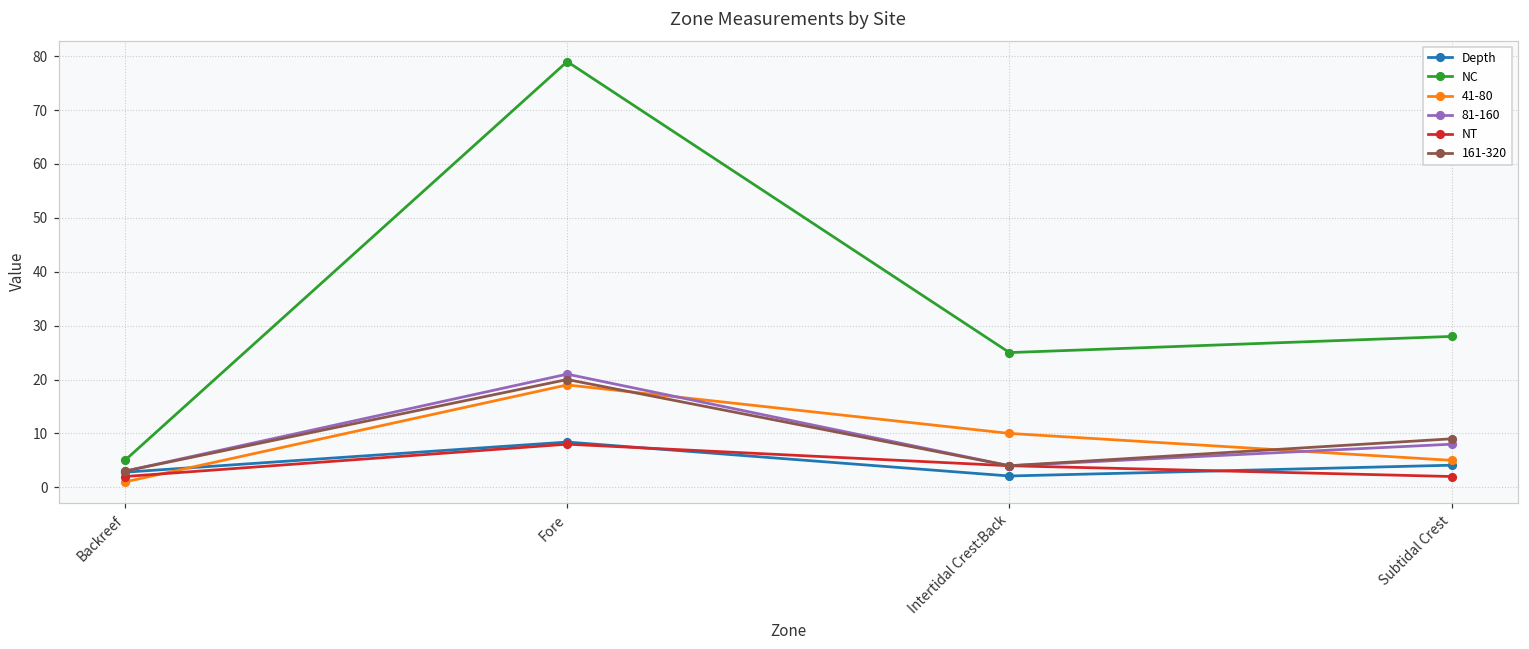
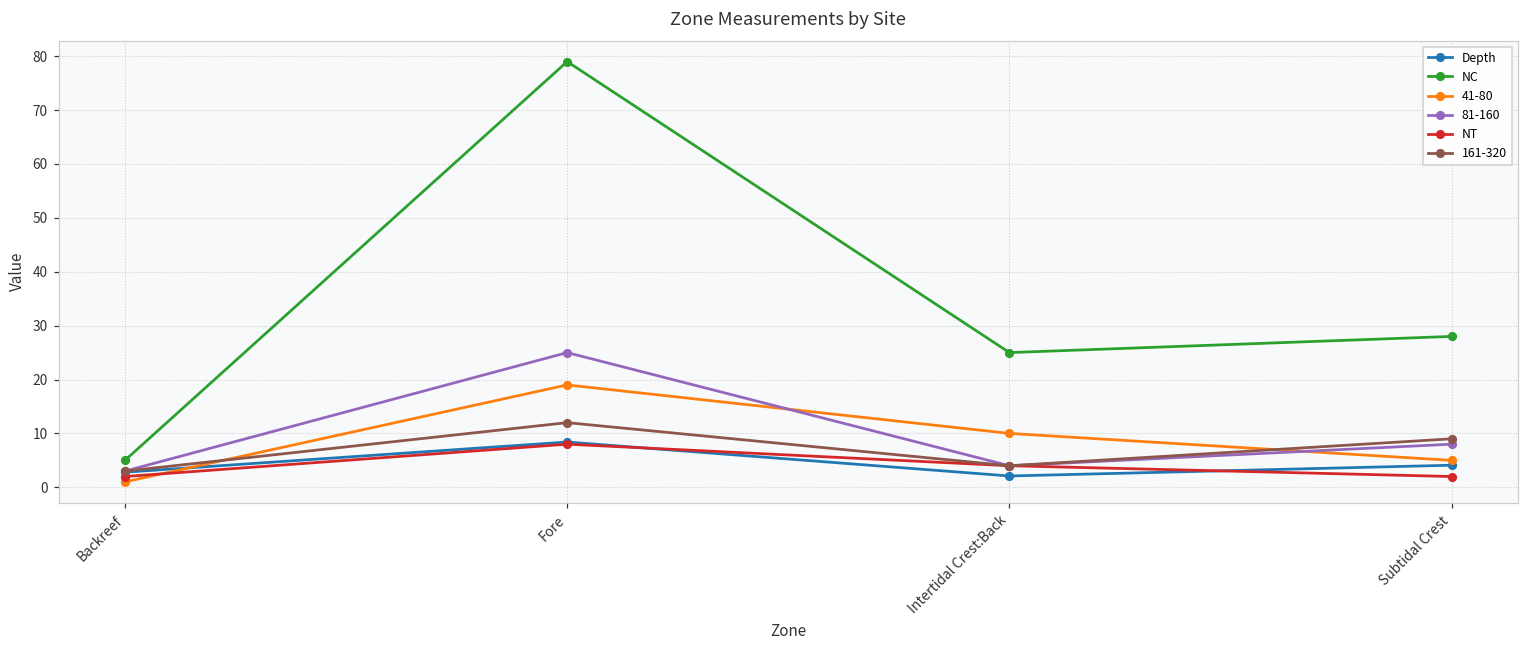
  {
    "Depth": {
      "Intertidal Crest:Back": 2,
      "Subtidal Crest": 4
    },
    "NC": {
      "Backreef": 5,
      "Fore": 79,
      "Intertidal Crest:Back": 25,
      "Subtidal Crest": 28
    },
    "41-80": {
      "Backreef": 1,
      "Fore": 19,
      "Intertidal Crest:Back": 10,
      "Subtidal Crest": 5
    },
    "81-160": {
-     "Fore": 21,
+     "Fore": 25,
      "Subtidal Crest": 8
    },
    "NT": {
      "Backreef": 2,
      "Subtidal Crest": 2
    },
    "161-320": {
-     "Fore": 20,
+     "Fore": 12,
      "Subtidal Crest": 9
    }
  }
